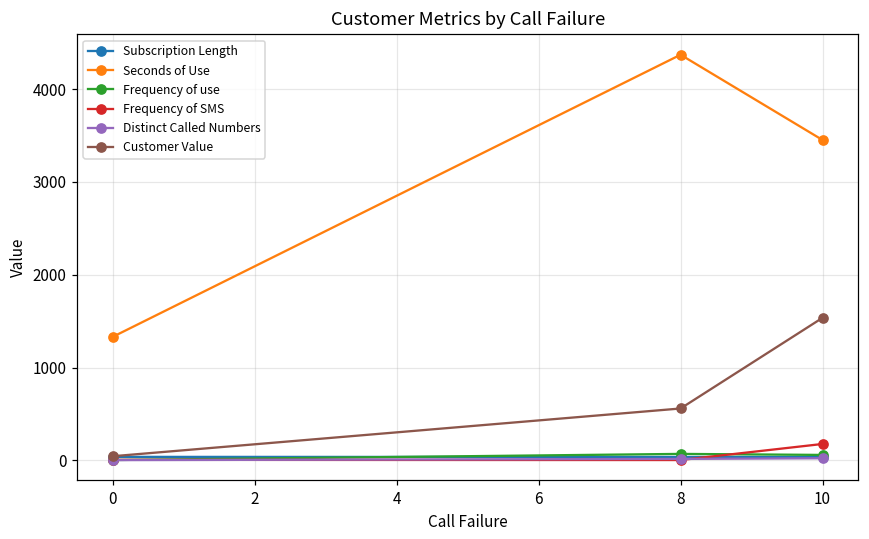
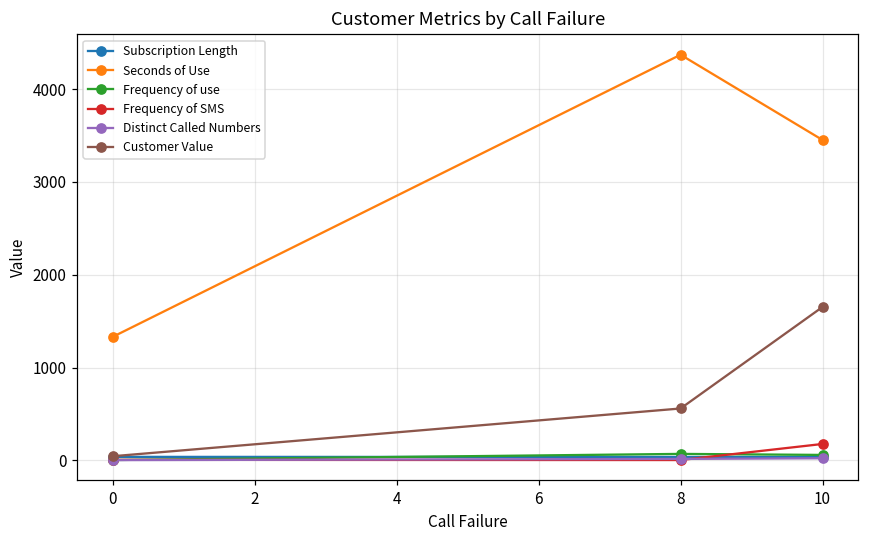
  {
    "Seconds of Use": {
      "0": 1300,
      "8": 4400,
      "10": 3500
    },
    "Frequency of use": {
      "8": 100
    },
    "Frequency of SMS": {
      "10": 200
    },
    "Customer Value": {
      "8": 600,
-     "10": 1500
+     "10": 1700
    }
  }
